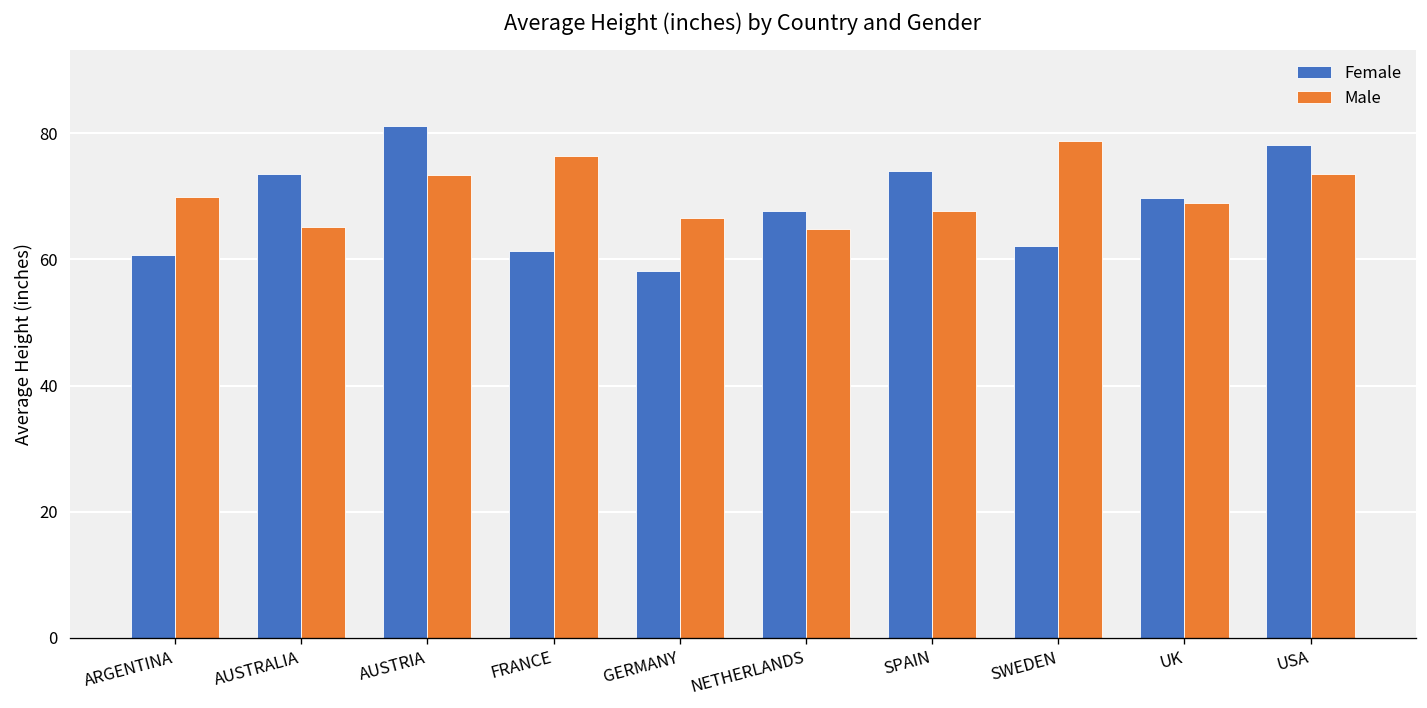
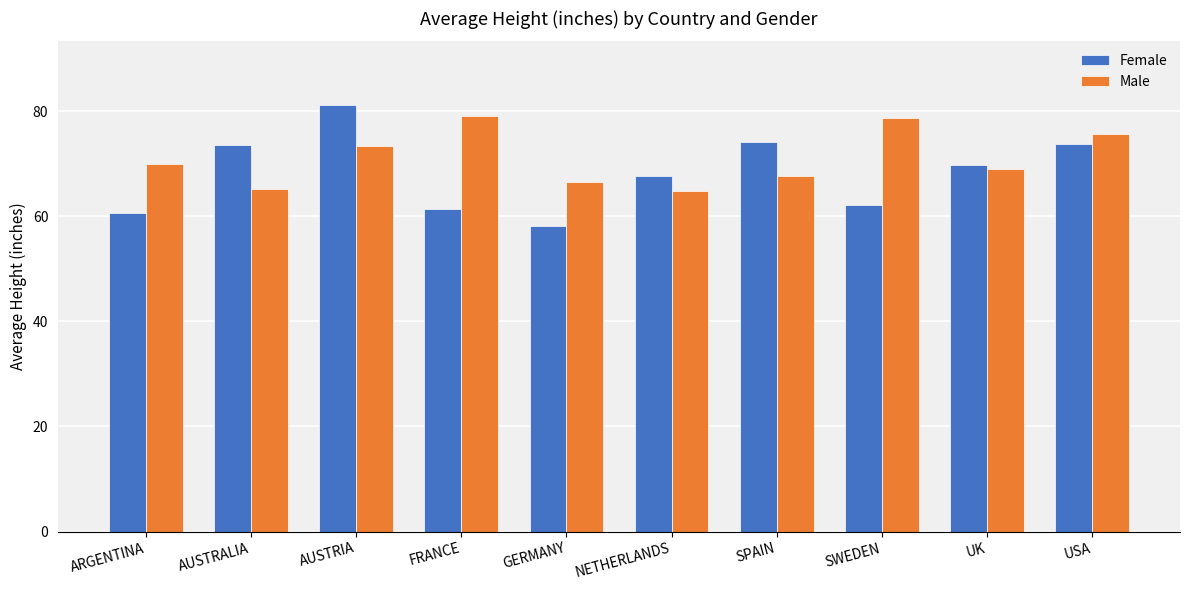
  {
    "Female": {
      "ARGENTINA": 61,
      "AUSTRALIA": 74,
      "AUSTRIA": 81,
      "FRANCE": 61,
      "GERMANY": 58,
      "NETHERLANDS": 68,
      "SPAIN": 74,
      "SWEDEN": 62,
      "UK": 70,
-     "USA": 78
+     "USA": 74
    },
    "Male": {
      "ARGENTINA": 70,
      "AUSTRALIA": 65,
      "AUSTRIA": 73,
-     "FRANCE": 76,
+     "FRANCE": 79,
      "GERMANY": 67,
      "NETHERLANDS": 65,
      "SPAIN": 68,
      "SWEDEN": 79,
      "UK": 69,
-     "USA": 73
+     "USA": 76
    }
  }
